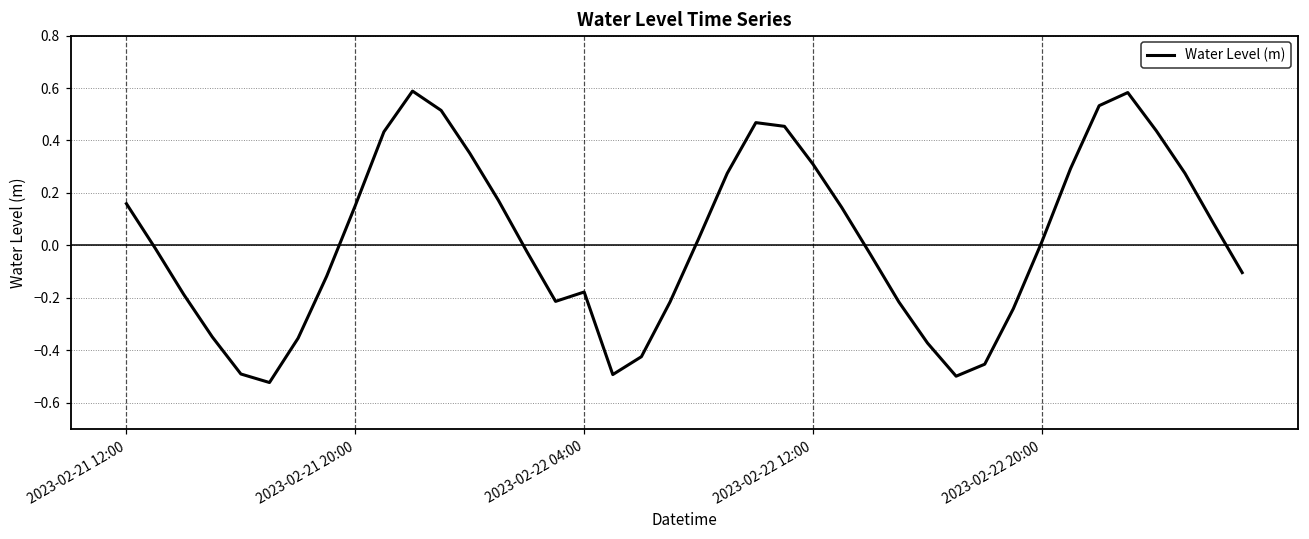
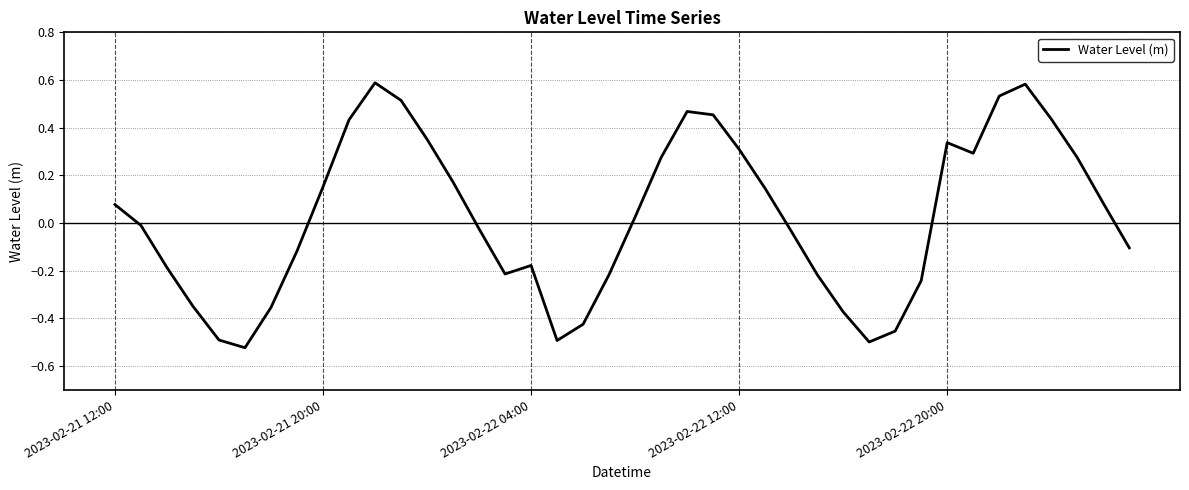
  {
-   "2023-02-21 12:00": 0.16,
+   "2023-02-21 12:00": 0.08,
    "2023-02-21 20:00": 0.15,
    "2023-02-22 04:00": -0.18,
    "2023-02-22 12:00": 0.31,
-   "2023-02-22 20:00": 0.01
+   "2023-02-22 20:00": 0.34
  }
